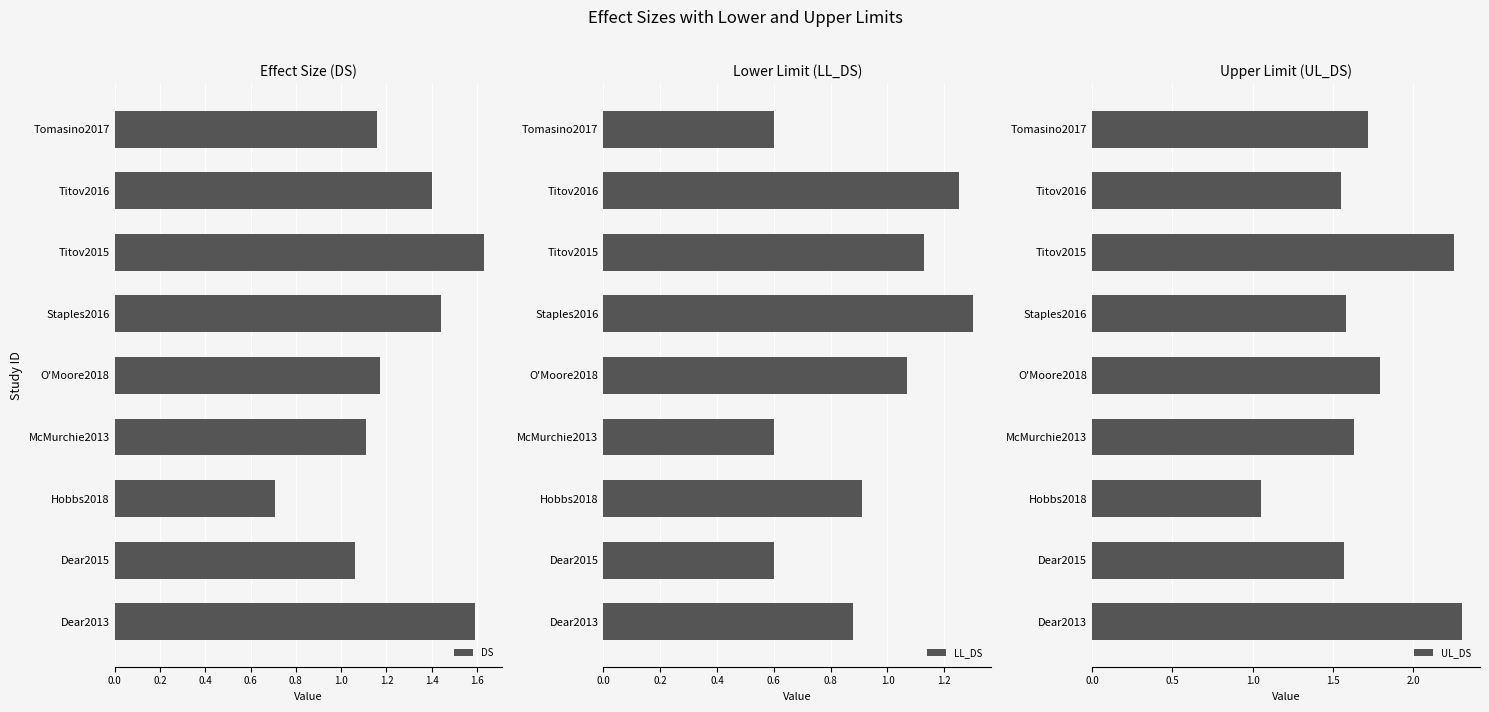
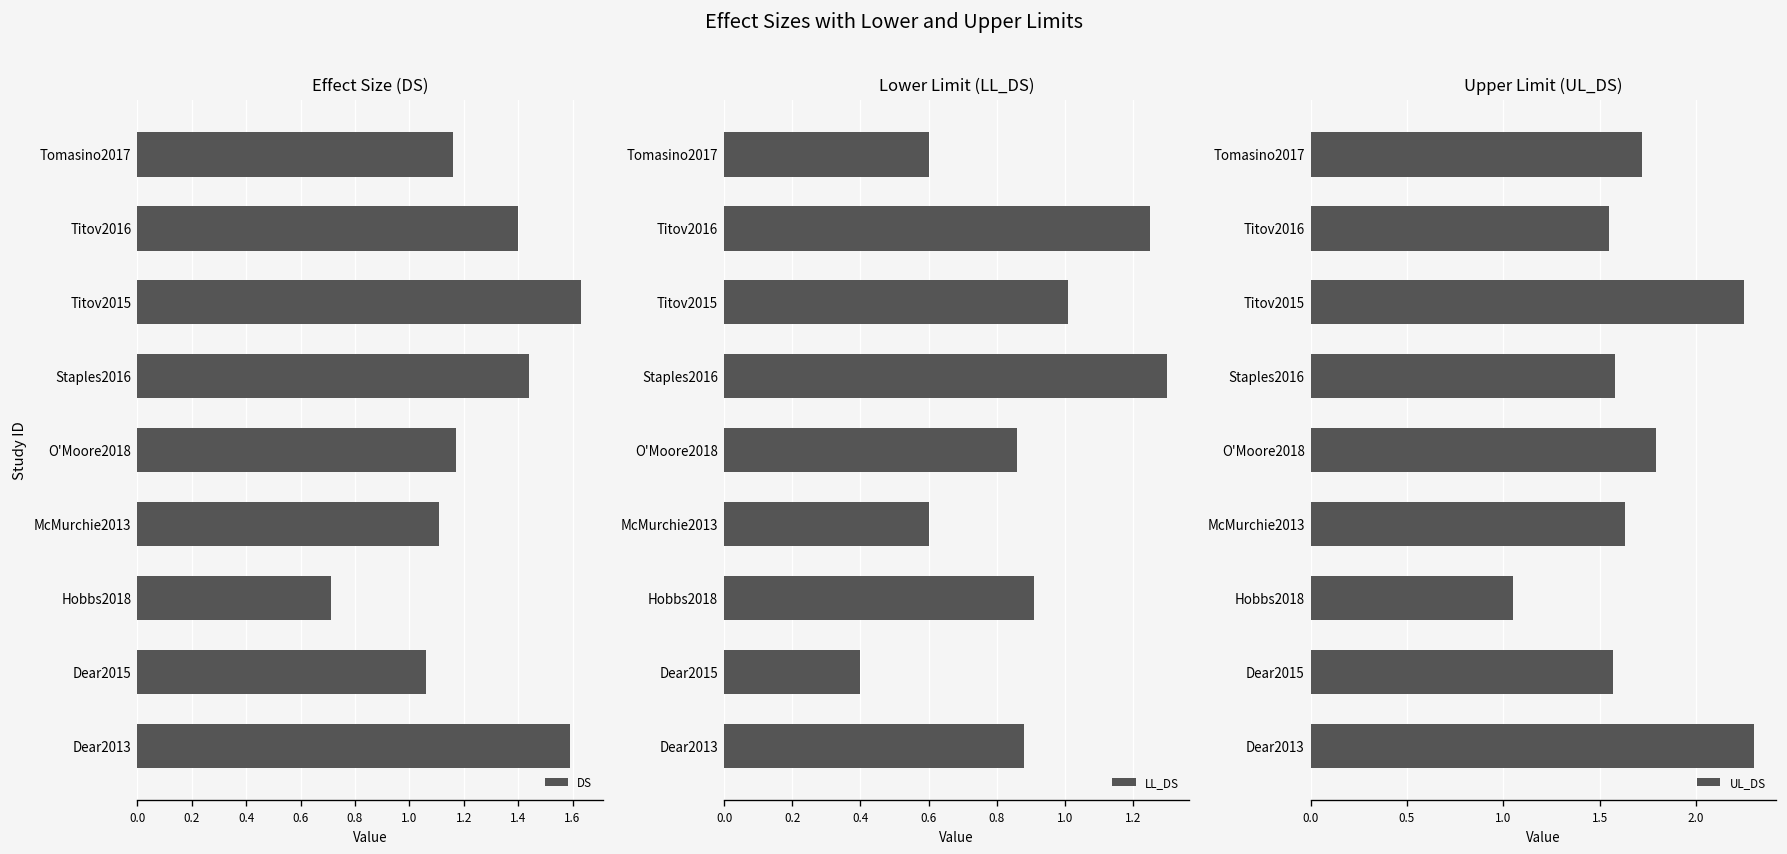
  {
    "Effect Size (DS)": {
      "Tomasino2017": 1.16,
      "Titov2016": 1.40,
      "Titov2015": 1.63,
      "Staples2016": 1.44,
      "O'Moore2018": 1.17,
      "McMurchie2013": 1.11,
      "Hobbs2018": 0.71,
      "Dear2015": 1.06,
      "Dear2013": 1.59
    },
    "Lower Limit (LL_DS)": {
      "Tomasino2017": 0.60,
      "Titov2016": 1.25,
-     "Titov2015": 1.13,
+     "Titov2015": 1.01,
      "Staples2016": 1.30,
-     "O'Moore2018": 1.07,
+     "O'Moore2018": 0.86,
      "McMurchie2013": 0.60,
      "Hobbs2018": 0.91,
-     "Dear2015": 0.6,
+     "Dear2015": 0.4,
      "Dear2013": 0.88
    },
    "Upper Limit (UL_DS)": {
      "Tomasino2017": 1.72,
      "Titov2016": 1.55,
      "Titov2015": 2.25,
      "Staples2016": 1.58,
      "O'Moore2018": 1.79,
      "McMurchie2013": 1.63,
      "Hobbs2018": 1.05,
      "Dear2015": 1.57,
      "Dear2013": 2.30
    }
  }
